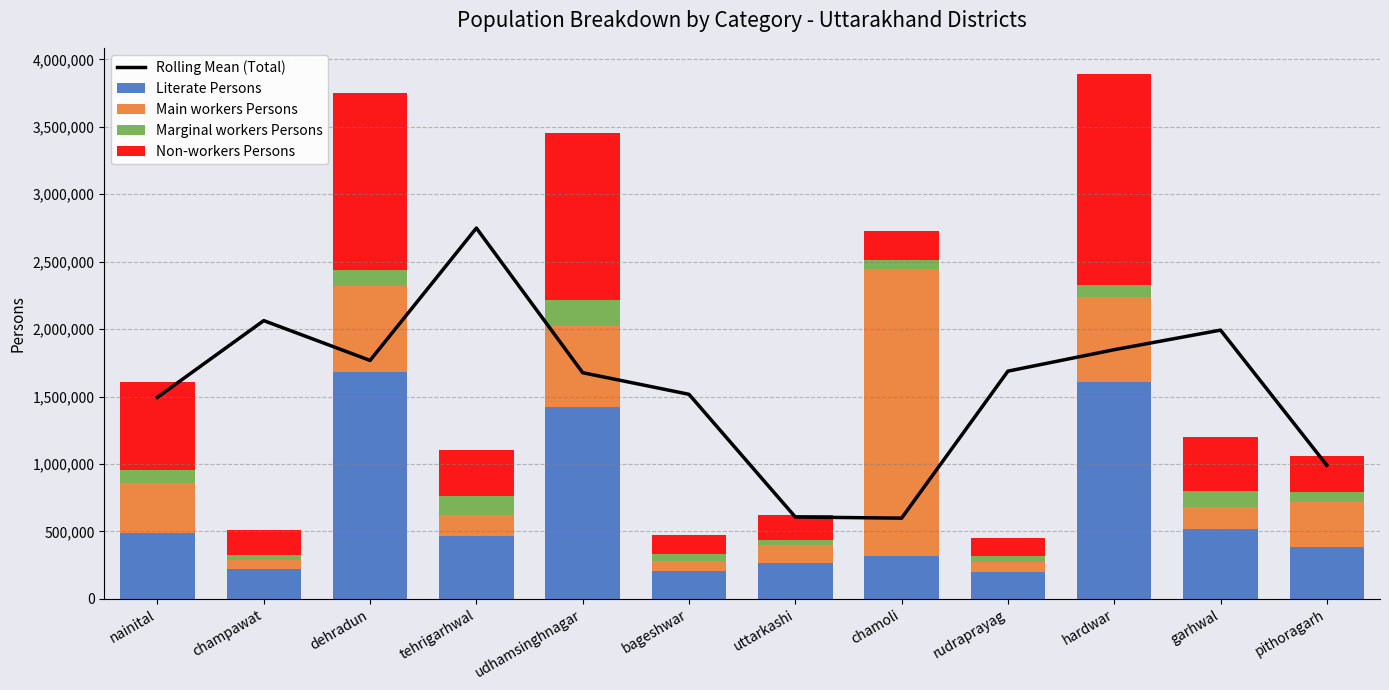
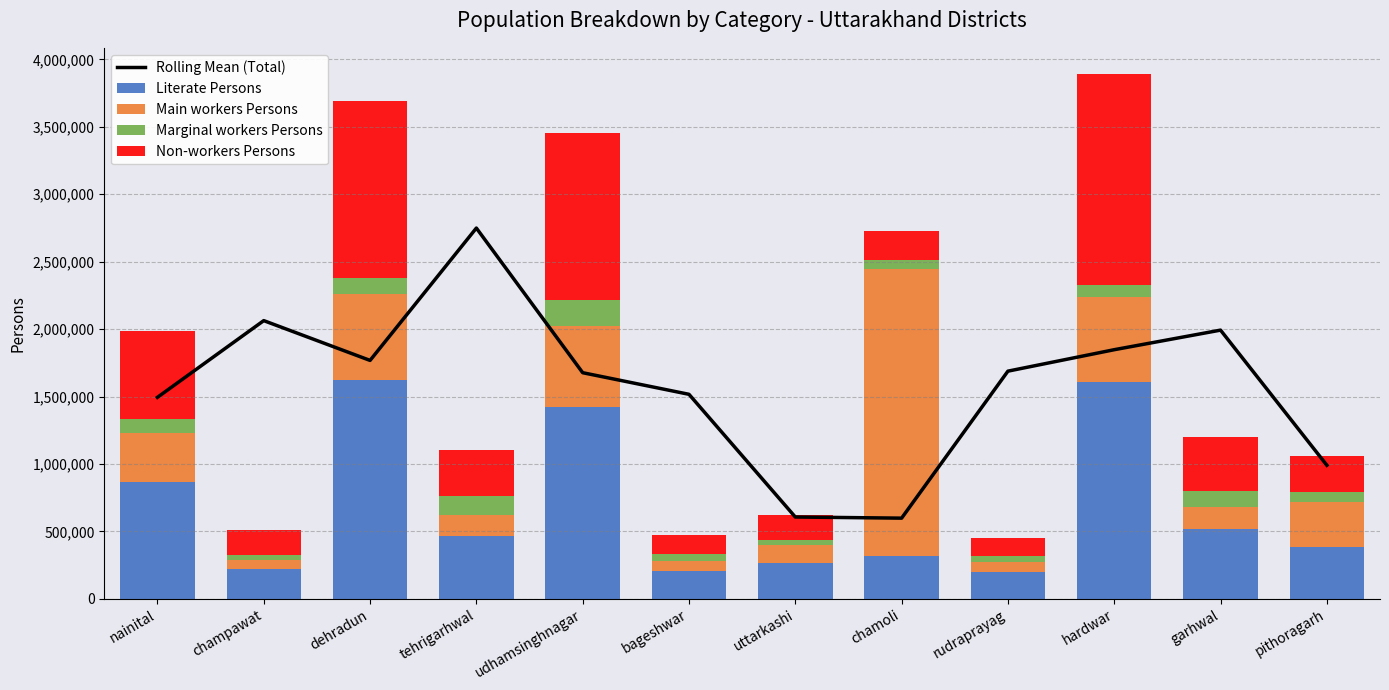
  {
    "Literate Persons": {
-     "nainital": "490,000",
+     "nainital": "870,000",
      "champawat": "220,000",
-     "dehradun": "1,680,000",
+     "dehradun": "1,620,000",
      "tehrigarhwal": "470,000",
      "udhamsinghnagar": "1,430,000",
      "bageshwar": "200,000",
      "uttarkashi": "260,000",
      "chamoli": "320,000",
      "rudraprayag": "200,000",
      "hardwar": "1,610,000",
      "garhwal": "520,000",
      "pithoragarh": "380,000"
    },
    "Rolling Mean (Total)": {
      "nainital": "1,490,000",
      "champawat": "2,060,000",
      "dehradun": "1,770,000",
      "tehrigarhwal": "2,750,000",
      "udhamsinghnagar": "1,680,000",
      "bageshwar": "1,520,000",
      "uttarkashi": "610,000",
      "chamoli": "600,000",
      "rudraprayag": "1,690,000",
      "hardwar": "1,850,000",
      "garhwal": "1,990,000",
      "pithoragarh": "990,000"
    },
    "Main workers Persons": {
      "nainital": "360,000",
      "champawat": "70,000",
      "dehradun": "630,000",
      "tehrigarhwal": "160,000",
      "udhamsinghnagar": "600,000",
      "bageshwar": "70,000",
      "uttarkashi": "140,000",
      "chamoli": "2,130,000",
      "rudraprayag": "80,000",
      "hardwar": "630,000",
      "garhwal": "160,000",
      "pithoragarh": "340,000"
    },
    "Marginal workers Persons": {
      "nainital": "100,000",
      "champawat": "40,000",
      "dehradun": "120,000",
      "tehrigarhwal": "140,000",
      "udhamsinghnagar": "190,000",
      "bageshwar": "60,000",
      "uttarkashi": "40,000",
      "chamoli": "60,000",
      "rudraprayag": "40,000",
      "hardwar": "90,000",
      "garhwal": "120,000",
      "pithoragarh": "70,000"
    },
    "Non-workers Persons": {
      "nainital": "660,000",
      "champawat": "180,000",
      "dehradun": "1,310,000",
      "tehrigarhwal": "340,000",
      "udhamsinghnagar": "1,240,000",
      "bageshwar": "140,000",
      "uttarkashi": "180,000",
      "chamoli": "210,000",
      "rudraprayag": "130,000",
      "hardwar": "1,560,000",
      "garhwal": "400,000",
      "pithoragarh": "270,000"
    }
  }
